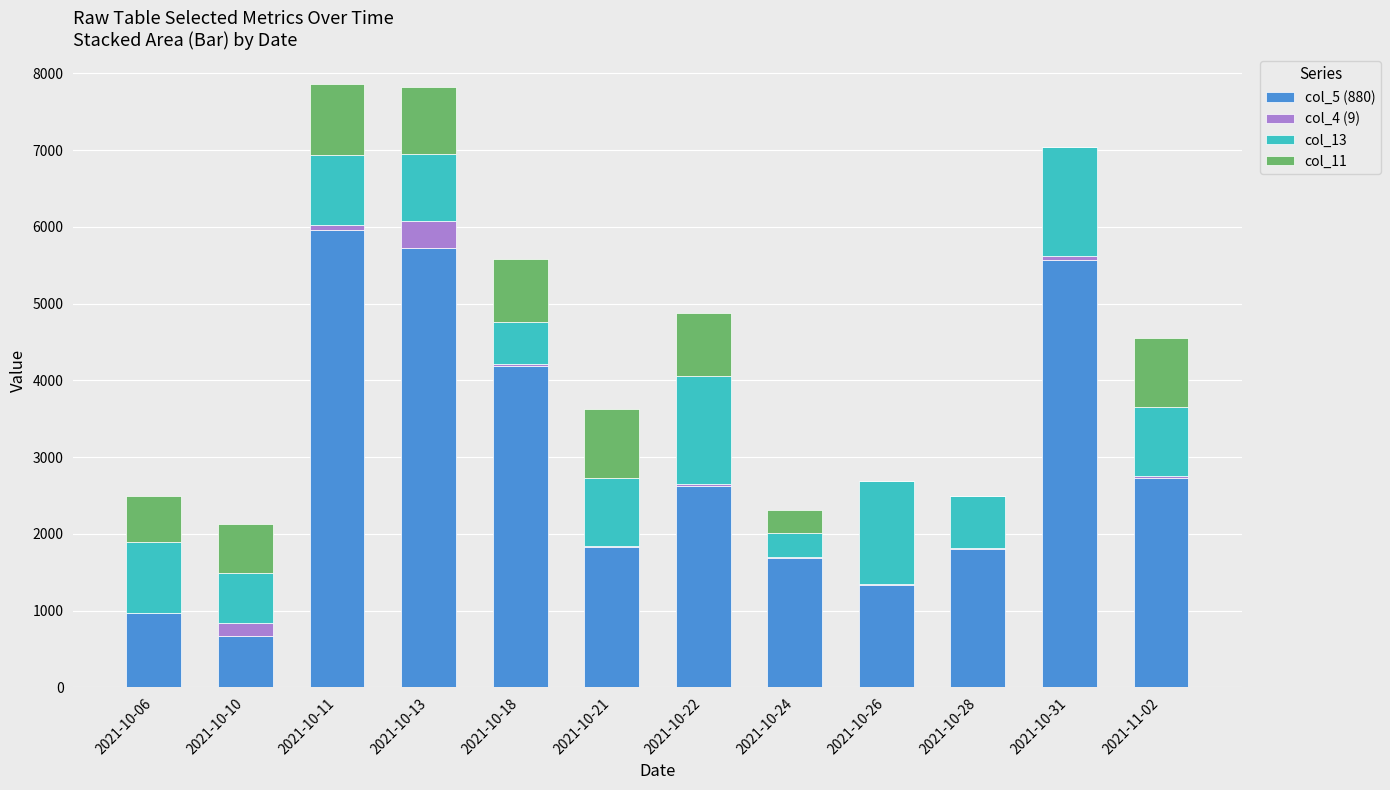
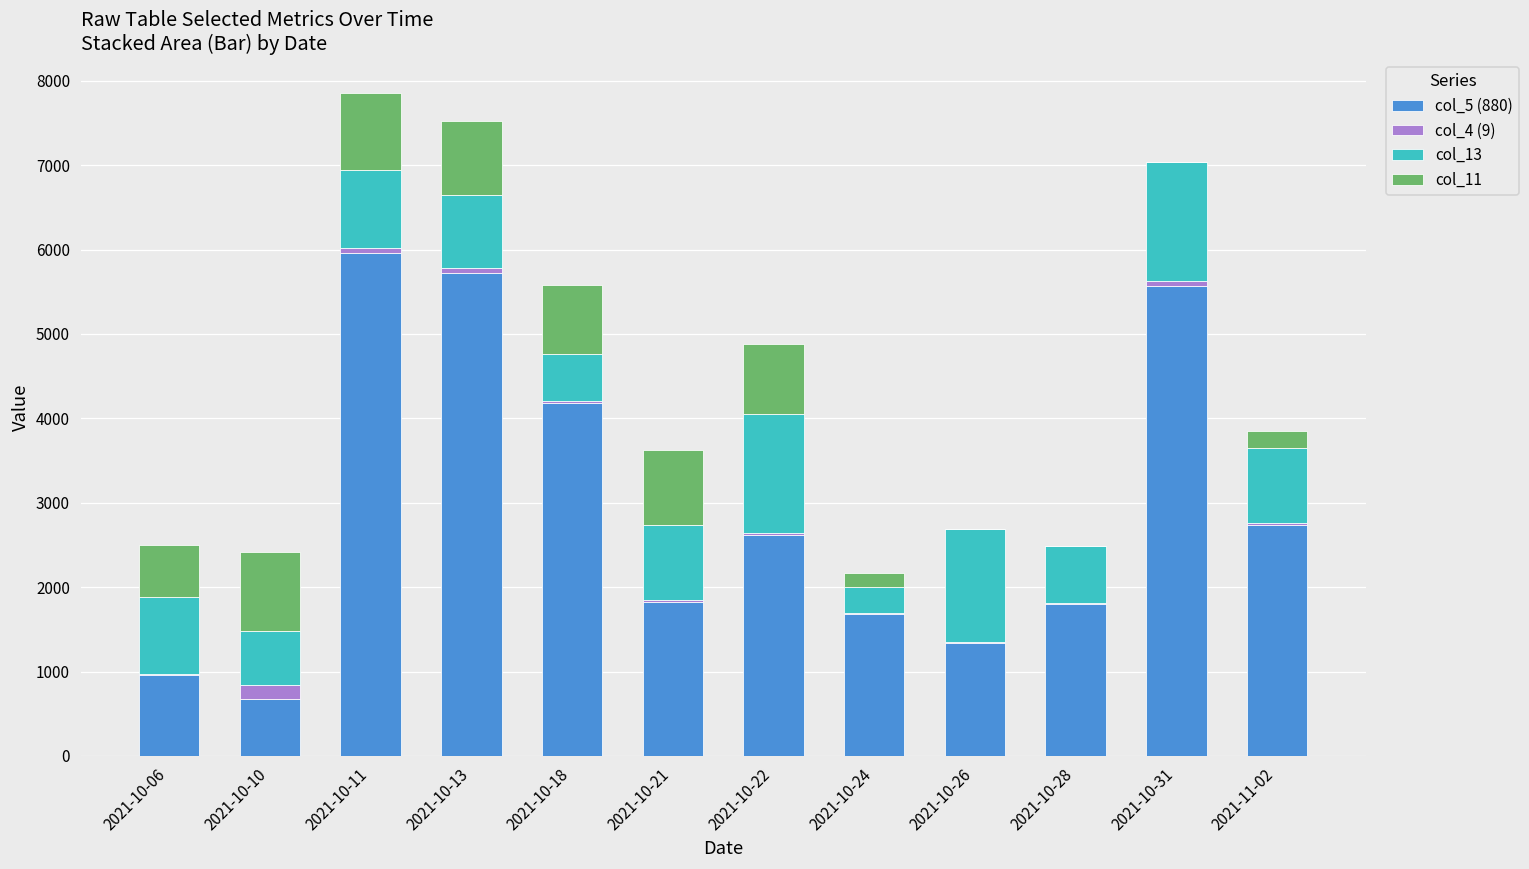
  {
    "col_4 (9)": {
      "2021-10-10": 200,
      "2021-10-11": 100,
-     "2021-10-13": 400,
+     "2021-10-13": 100,
      "2021-10-31": 0
    },
    "col_11": {
      "2021-10-06": 600,
-     "2021-10-10": 600,
+     "2021-10-10": 900,
      "2021-10-11": 900,
      "2021-10-13": 900,
      "2021-10-18": 800,
      "2021-10-21": 900,
      "2021-10-22": 800,
-     "2021-10-24": 300,
+     "2021-10-24": 200,
      "2021-10-26": 0,
      "2021-10-28": 0,
      "2021-10-31": 0,
-     "2021-11-02": 900
+     "2021-11-02": 200
    }
  }
